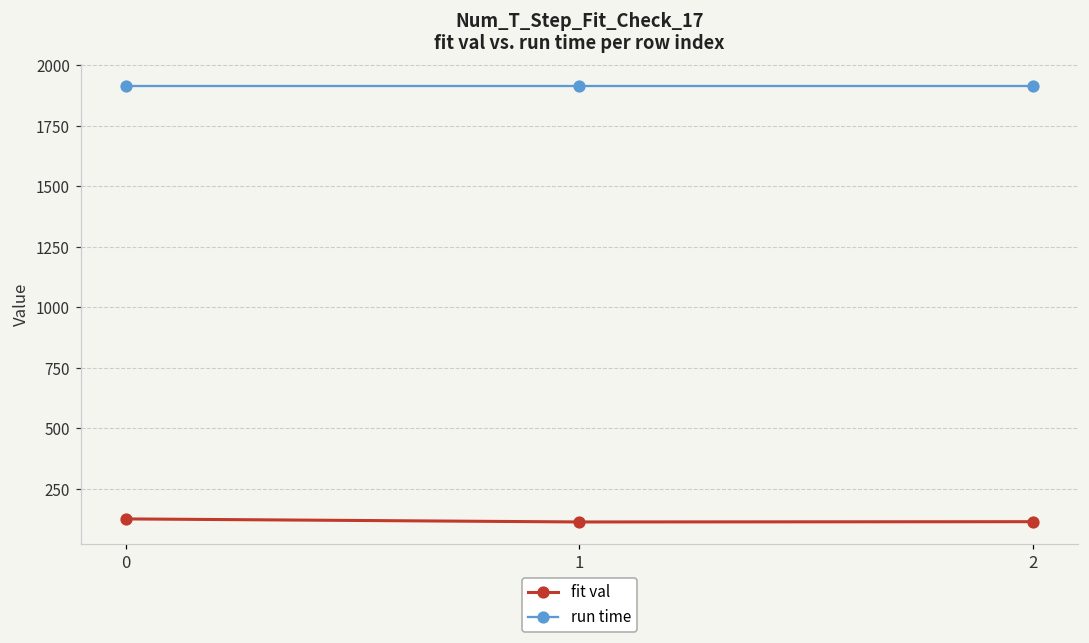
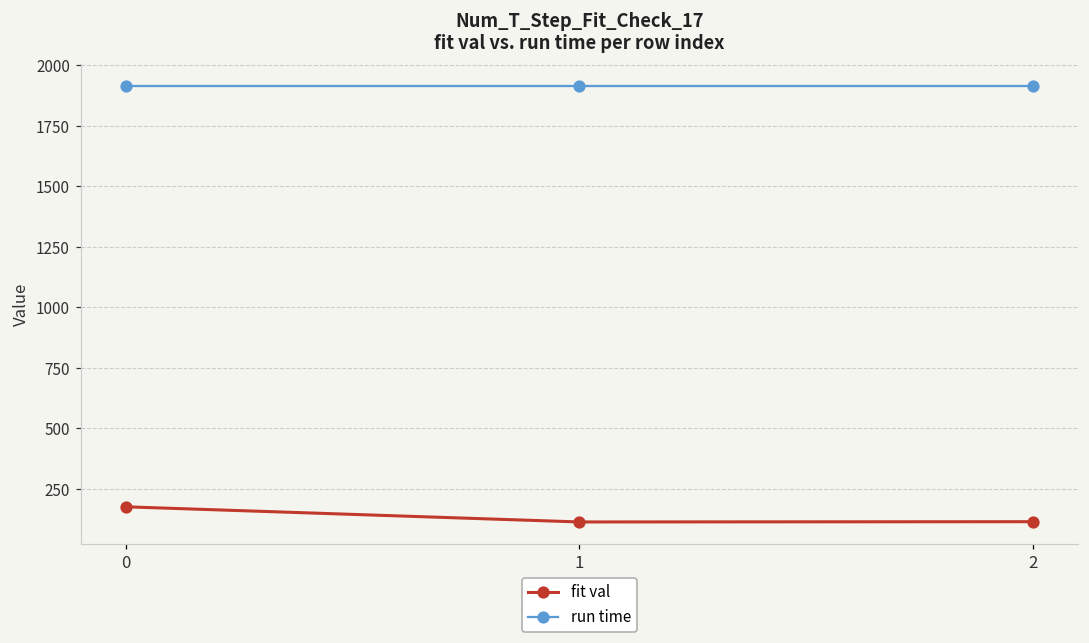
  {
    "fit val": {
-     "0": 130,
+     "0": 180,
      "1": 110,
      "2": 110
    },
    "run time": {
      "0": 1910,
      "1": 1910,
      "2": 1910
    }
  }
